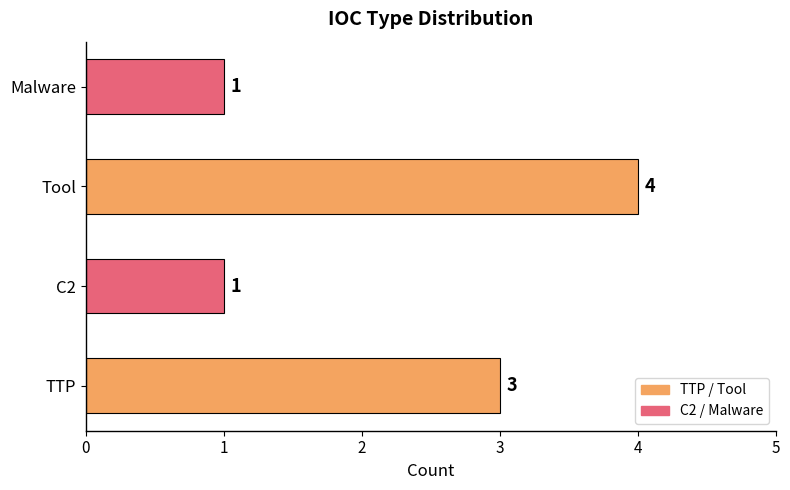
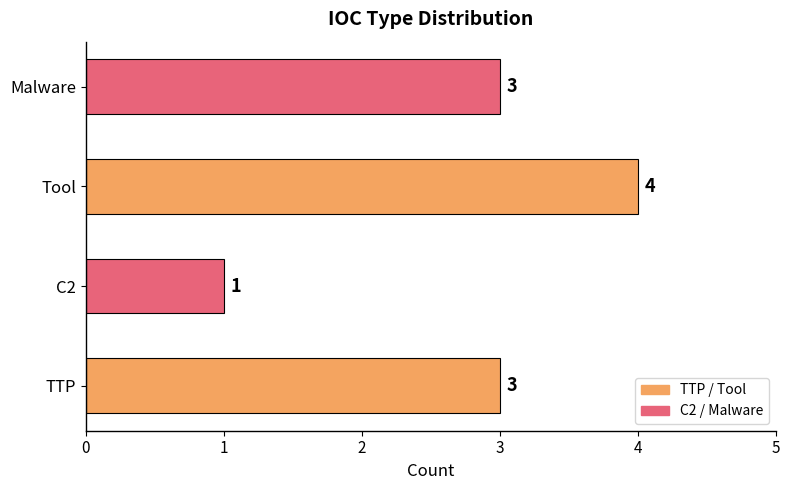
  {
-   "Malware": 1,
+   "Malware": 3,
    "Tool": 4,
    "C2": 1,
    "TTP": 3
  }
